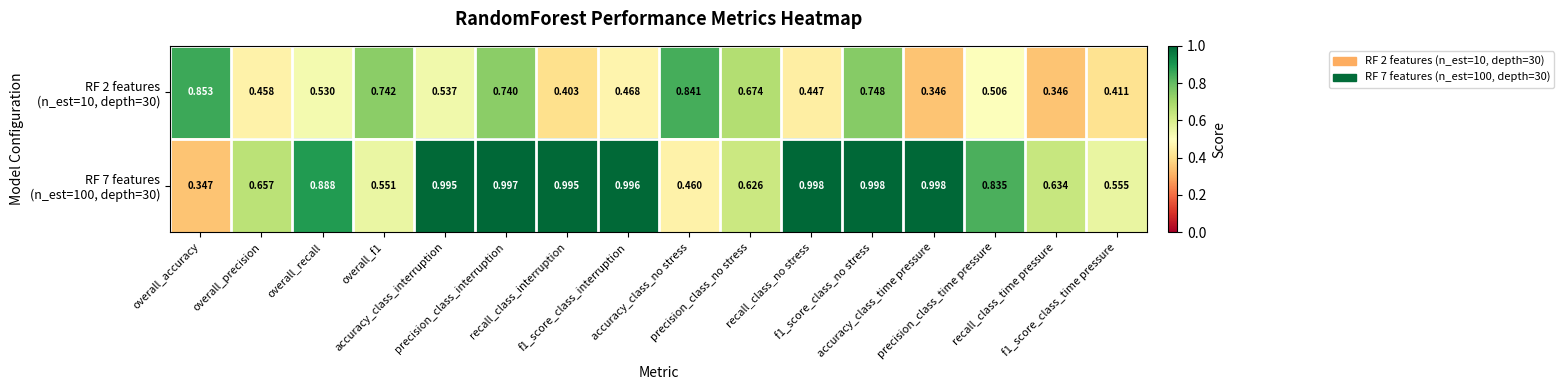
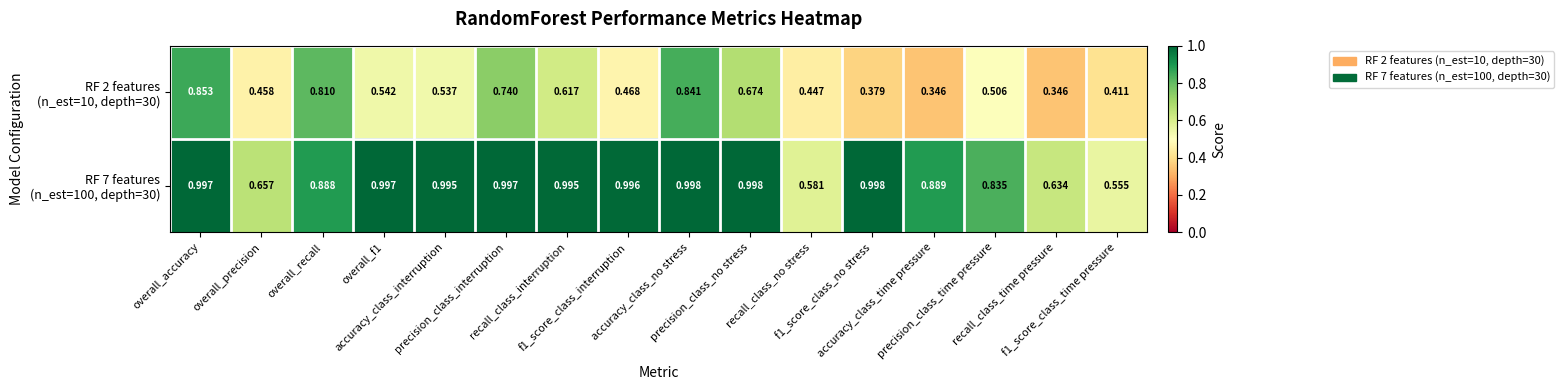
  {
    "RF 2 features (n_est=10, depth=30)": {
      "overall_accuracy": 0.853,
      "overall_precision": 0.458,
-     "overall_recall": 0.530,
-     "overall_f1": 0.742,
+     "overall_recall": 0.810,
+     "overall_f1": 0.542,
      "accuracy_class_interruption": 0.537,
      "precision_class_interruption": 0.740,
-     "recall_class_interruption": 0.403,
+     "recall_class_interruption": 0.617,
      "f1_score_class_interruption": 0.468,
      "accuracy_class_no stress": 0.841,
      "precision_class_no stress": 0.674,
      "recall_class_no stress": 0.447,
-     "f1_score_class_no stress": 0.748,
+     "f1_score_class_no stress": 0.379,
      "accuracy_class_time pressure": 0.346,
      "precision_class_time pressure": 0.506,
      "recall_class_time pressure": 0.346,
      "f1_score_class_time pressure": 0.411
    },
    "RF 7 features (n_est=100, depth=30)": {
-     "overall_accuracy": 0.347,
+     "overall_accuracy": 0.997,
      "overall_precision": 0.657,
      "overall_recall": 0.888,
-     "overall_f1": 0.551,
+     "overall_f1": 0.997,
      "accuracy_class_interruption": 0.995,
      "precision_class_interruption": 0.997,
      "recall_class_interruption": 0.995,
      "f1_score_class_interruption": 0.996,
-     "accuracy_class_no stress": 0.460,
-     "precision_class_no stress": 0.626,
-     "recall_class_no stress": 0.998,
+     "accuracy_class_no stress": 0.998,
+     "precision_class_no stress": 0.998,
+     "recall_class_no stress": 0.581,
      "f1_score_class_no stress": 0.998,
-     "accuracy_class_time pressure": 0.998,
+     "accuracy_class_time pressure": 0.889,
      "precision_class_time pressure": 0.835,
      "recall_class_time pressure": 0.634,
      "f1_score_class_time pressure": 0.555
    }
  }
